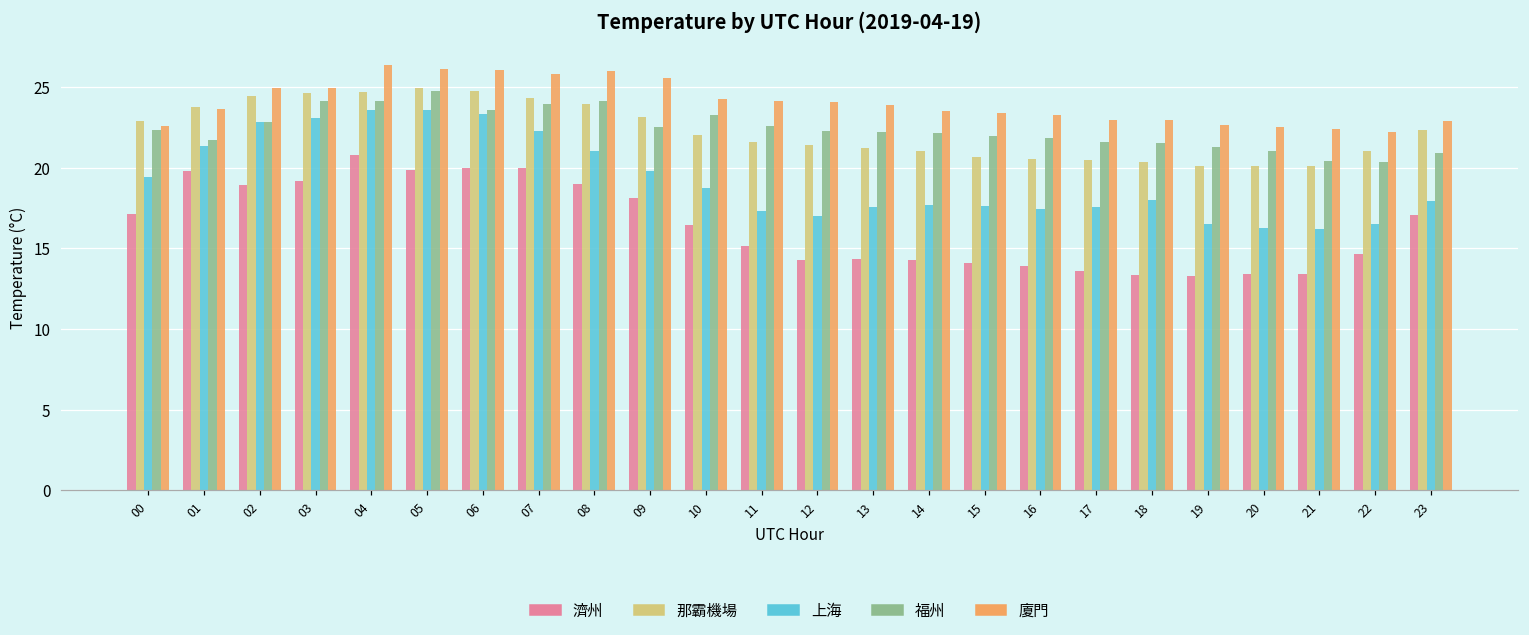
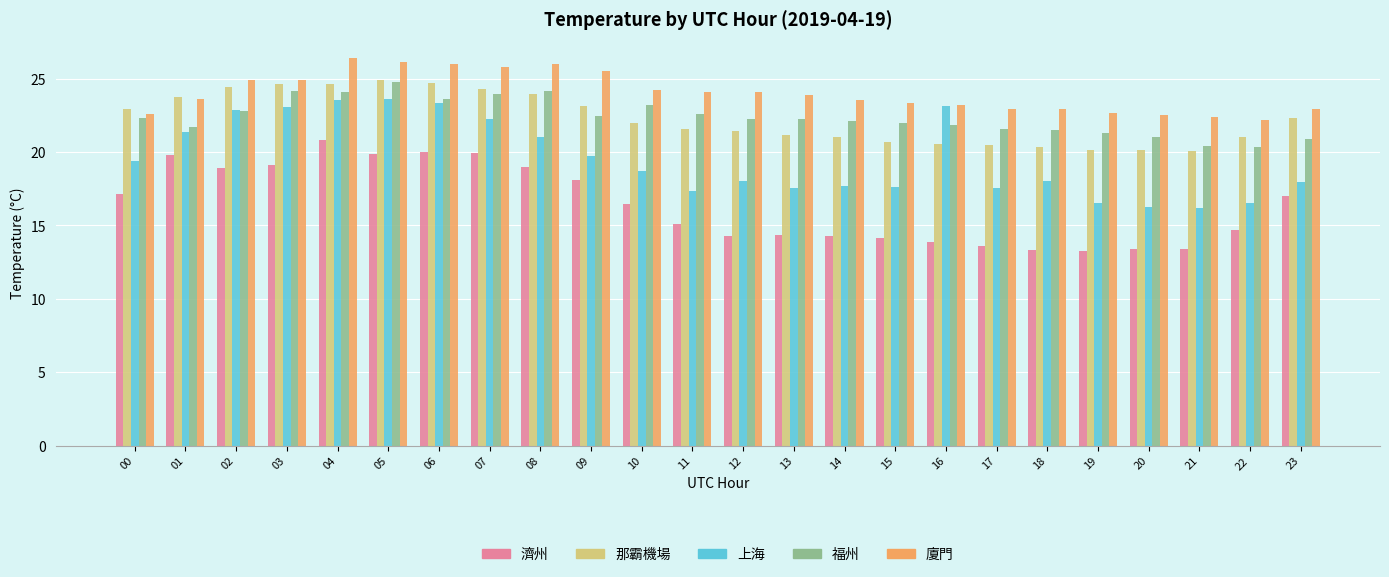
  {
    "濟州": {
      "00": 17.1,
      "01": 19.8,
      "02": 18.9,
      "03": 19.2,
      "04": 20.8,
      "05": 19.9,
      "06": 20.0,
      "07": 20.0,
      "08": 19.0,
      "09": 18.1,
      "10": 16.5,
      "11": 15.1,
      "12": 14.3,
      "13": 14.4,
      "14": 14.3,
      "15": 14.1,
      "16": 13.9,
      "17": 13.6,
      "18": 13.3,
      "19": 13.3,
      "20": 13.4,
      "21": 13.4,
      "22": 14.7,
      "23": 17.0
    },
    "上海": {
      "00": 19.4,
      "01": 21.3,
      "02": 22.9,
      "03": 23.1,
      "04": 23.6,
      "05": 23.6,
      "06": 23.3,
      "07": 22.3,
      "08": 21.0,
      "09": 19.8,
      "10": 18.7,
      "11": 17.3,
-     "12": 17.0,
+     "12": 18.0,
      "13": 17.6,
      "14": 17.7,
      "15": 17.6,
-     "16": 17.4,
+     "16": 23.1,
      "17": 17.6,
      "18": 18.0,
      "19": 16.5,
      "20": 16.3,
      "21": 16.2,
      "22": 16.5,
      "23": 18.0
    },
    "福州": {
      "00": 22.4,
      "01": 21.7,
      "02": 22.8,
      "03": 24.2,
      "04": 24.1,
      "05": 24.8,
      "06": 23.6,
      "07": 23.9,
      "08": 24.1,
      "09": 22.5,
      "10": 23.2,
      "11": 22.6,
      "12": 22.3,
      "13": 22.2,
      "14": 22.1,
      "15": 22.0,
      "16": 21.9,
      "17": 21.6,
      "18": 21.5,
      "19": 21.3,
      "20": 21.0,
      "21": 20.4,
      "22": 20.3,
      "23": 20.9
    }
  }
